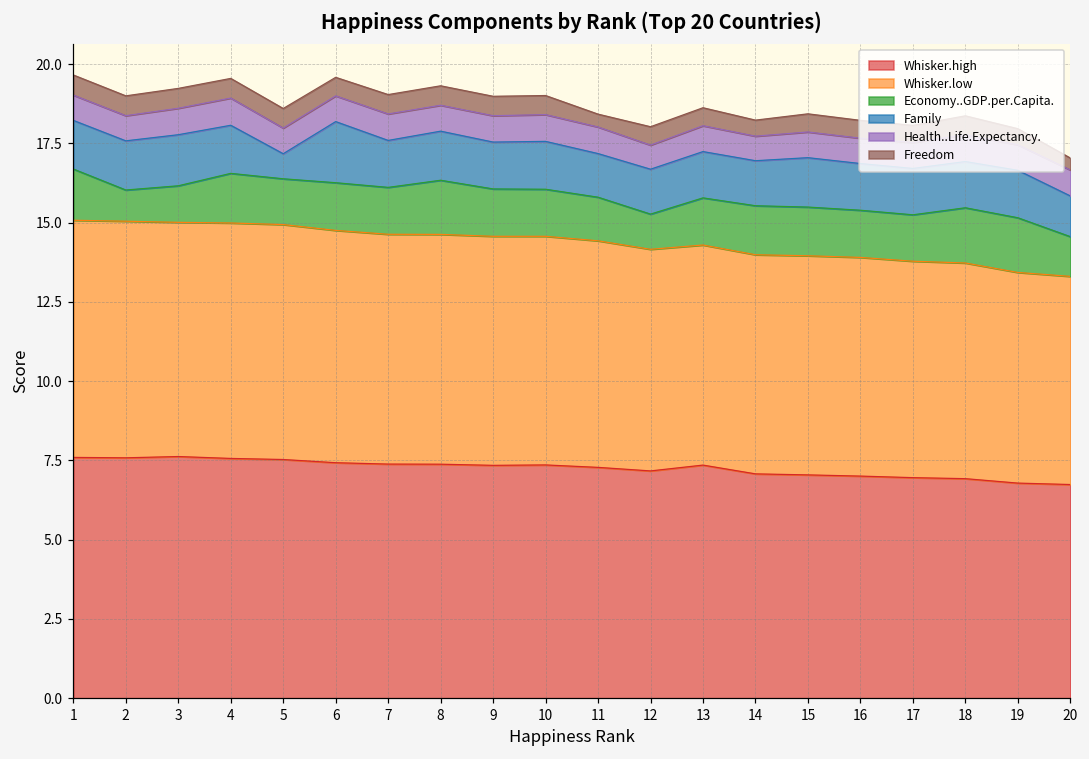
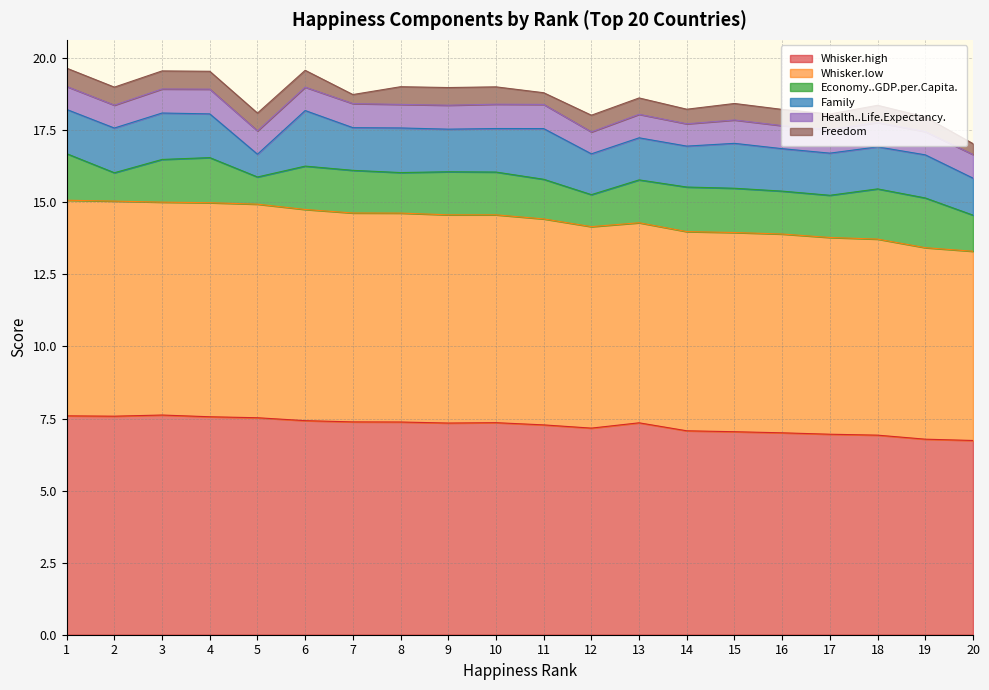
  {
    "Whisker.high": {
      "1": 7.6,
      "2": 7.6,
      "3": 7.6,
      "4": 7.6,
      "5": 7.5,
      "6": 7.4,
      "7": 7.4,
      "8": 7.4,
      "9": 7.3,
      "10": 7.4,
      "11": 7.3,
      "12": 7.2,
      "13": 7.4,
      "14": 7.1,
      "15": 7.0,
      "16": 7.0,
      "17": 7.0,
      "18": 6.9,
      "19": 6.8,
      "20": 6.7
    },
    "Whisker.low": {
      "1": 7.5,
      "2": 7.5,
      "3": 7.4,
      "4": 7.4,
      "5": 7.4,
      "6": 7.3,
      "7": 7.2,
      "8": 7.2,
      "9": 7.2,
      "10": 7.2,
      "11": 7.1,
      "12": 7.0,
      "13": 6.9,
      "14": 6.9,
      "15": 6.9,
      "16": 6.9,
      "17": 6.8,
      "18": 6.8,
      "19": 6.6,
      "20": 6.6
    },
    "Economy..GDP.per.Capita.": {
      "1": 1.6,
      "2": 1.0,
-     "3": 1.2,
+     "3": 1.5,
      "4": 1.6,
-     "5": 1.4,
+     "5": 0.9,
      "6": 1.5,
      "7": 1.5,
-     "8": 1.7,
+     "8": 1.4,
      "9": 1.5,
      "10": 1.5,
      "11": 1.4,
      "12": 1.1,
      "13": 1.5,
      "14": 1.5,
      "15": 1.5,
      "16": 1.5,
      "17": 1.5,
      "18": 1.7,
      "19": 1.7,
      "20": 1.3
    },
    "Family": {
      "1": 1.5,
      "2": 1.6,
      "3": 1.6,
      "4": 1.5,
      "5": 0.8,
      "6": 1.9,
      "7": 1.5,
      "8": 1.5,
      "9": 1.5,
      "10": 1.5,
-     "11": 1.4,
+     "11": 1.8,
      "12": 1.4,
      "13": 1.5,
      "14": 1.4,
      "15": 1.6,
      "16": 1.5,
      "17": 1.5,
      "18": 1.5,
      "19": 1.5,
      "20": 1.3
    },
    "Health..Life.Expectancy.": {
      "1": 0.8,
      "2": 0.8,
      "3": 0.8,
      "4": 0.9,
      "5": 0.8,
      "6": 0.8,
      "7": 0.8,
      "8": 0.8,
      "9": 0.8,
      "10": 0.8,
      "11": 0.8,
      "12": 0.8,
      "13": 0.8,
      "14": 0.8,
      "15": 0.8,
      "20": 0.8
    },
    "Freedom": {
      "1": 0.6,
      "2": 0.6,
      "3": 0.6,
      "4": 0.6,
      "5": 0.6,
      "6": 0.6,
-     "7": 0.6,
+     "7": 0.3,
      "8": 0.6,
      "9": 0.6,
      "10": 0.6,
      "11": 0.4,
      "12": 0.6,
      "13": 0.6,
      "14": 0.5,
      "15": 0.6,
      "20": 0.4
    }
  }
